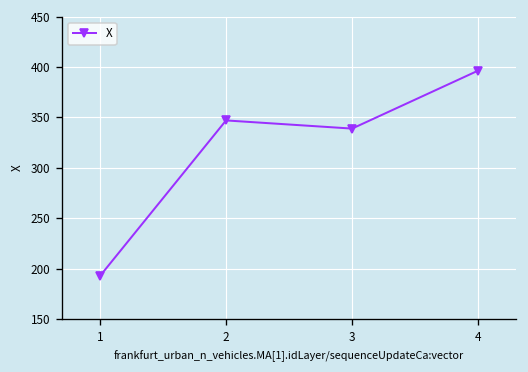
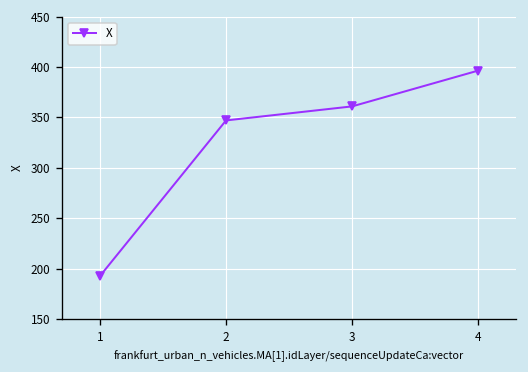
  {
    "1": 190,
    "2": 350,
-   "3": 340,
+   "3": 360,
    "4": 400
  }
